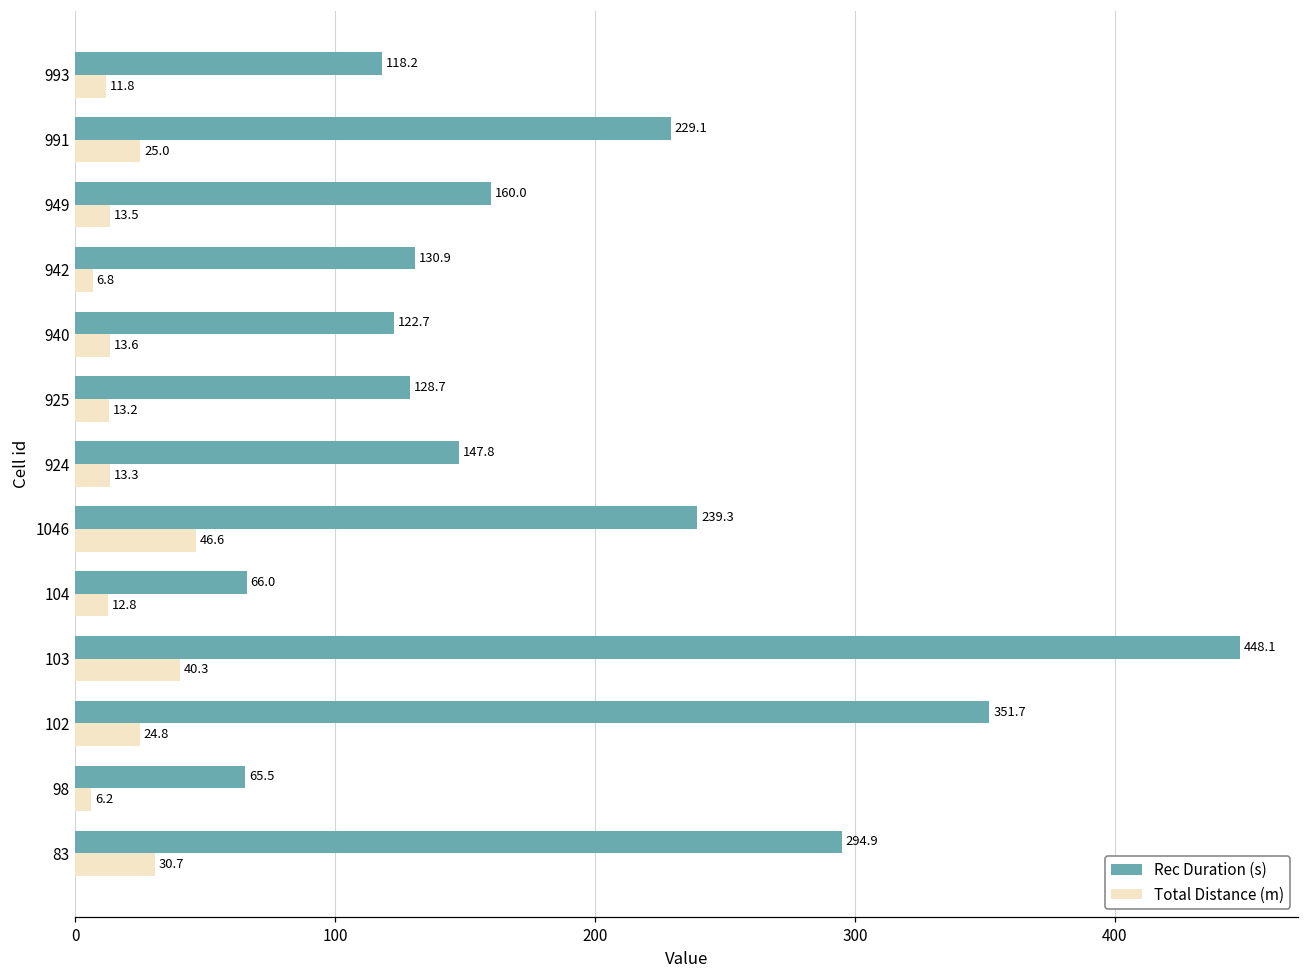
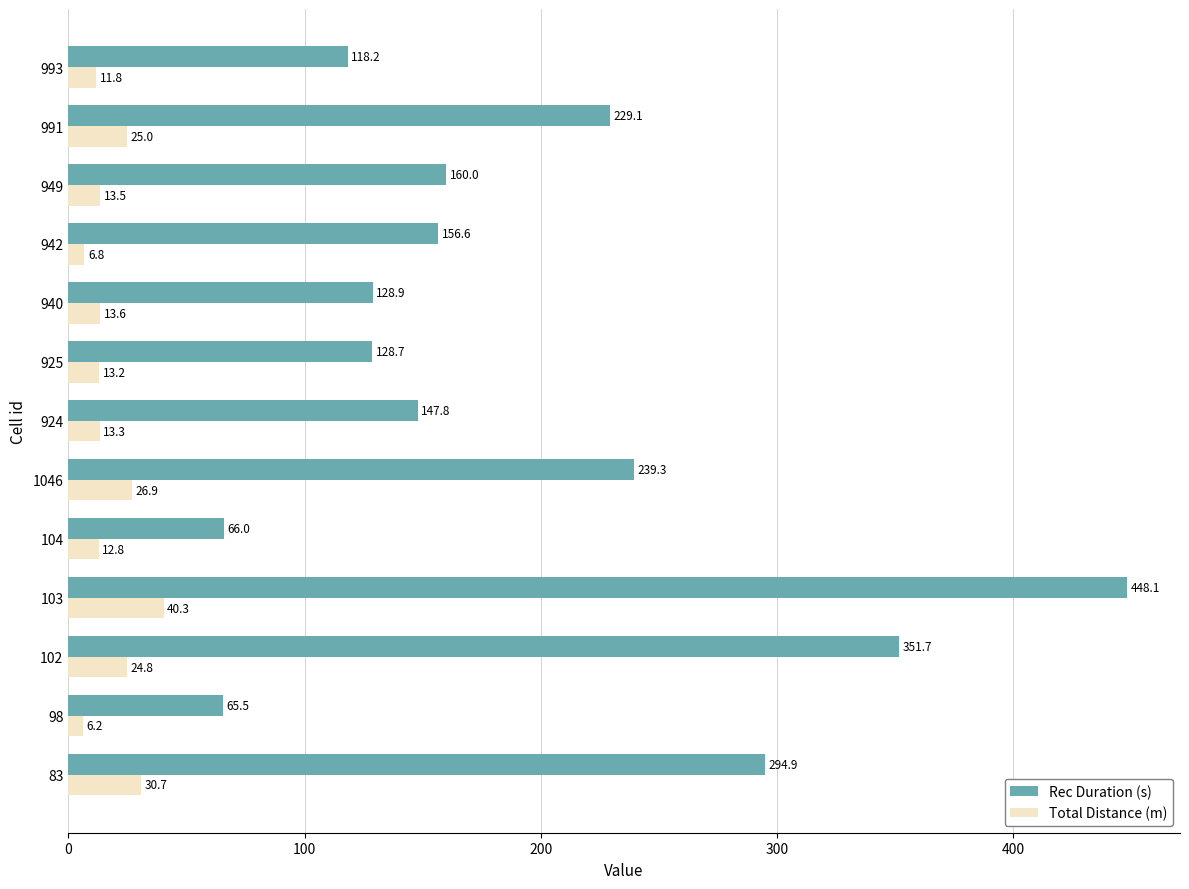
  {
    "Rec Duration (s)": {
      "993": 118.2,
      "991": 229.1,
      "949": 160.0,
-     "942": 130.9,
-     "940": 122.7,
+     "942": 156.6,
+     "940": 128.9,
      "925": 128.7,
      "924": 147.8,
      "1046": 239.3,
      "104": 66.0,
      "103": 448.1,
      "102": 351.7,
      "98": 65.5,
      "83": 294.9
    },
    "Total Distance (m)": {
      "993": 11.8,
      "991": 25.0,
      "949": 13.5,
      "942": 6.8,
      "940": 13.6,
      "925": 13.2,
      "924": 13.3,
-     "1046": 46.6,
+     "1046": 26.9,
      "104": 12.8,
      "103": 40.3,
      "102": 24.8,
      "98": 6.2,
      "83": 30.7
    }
  }
